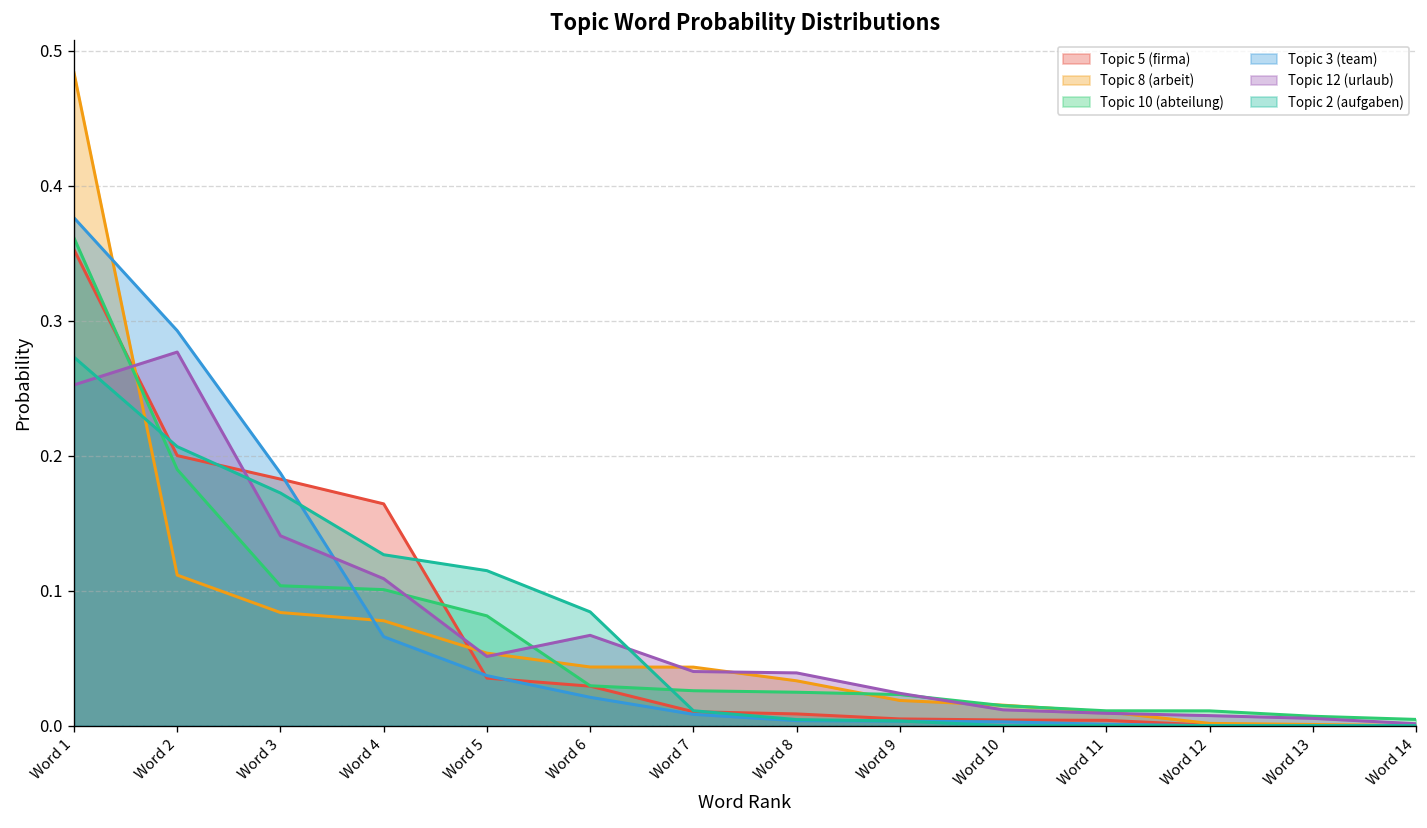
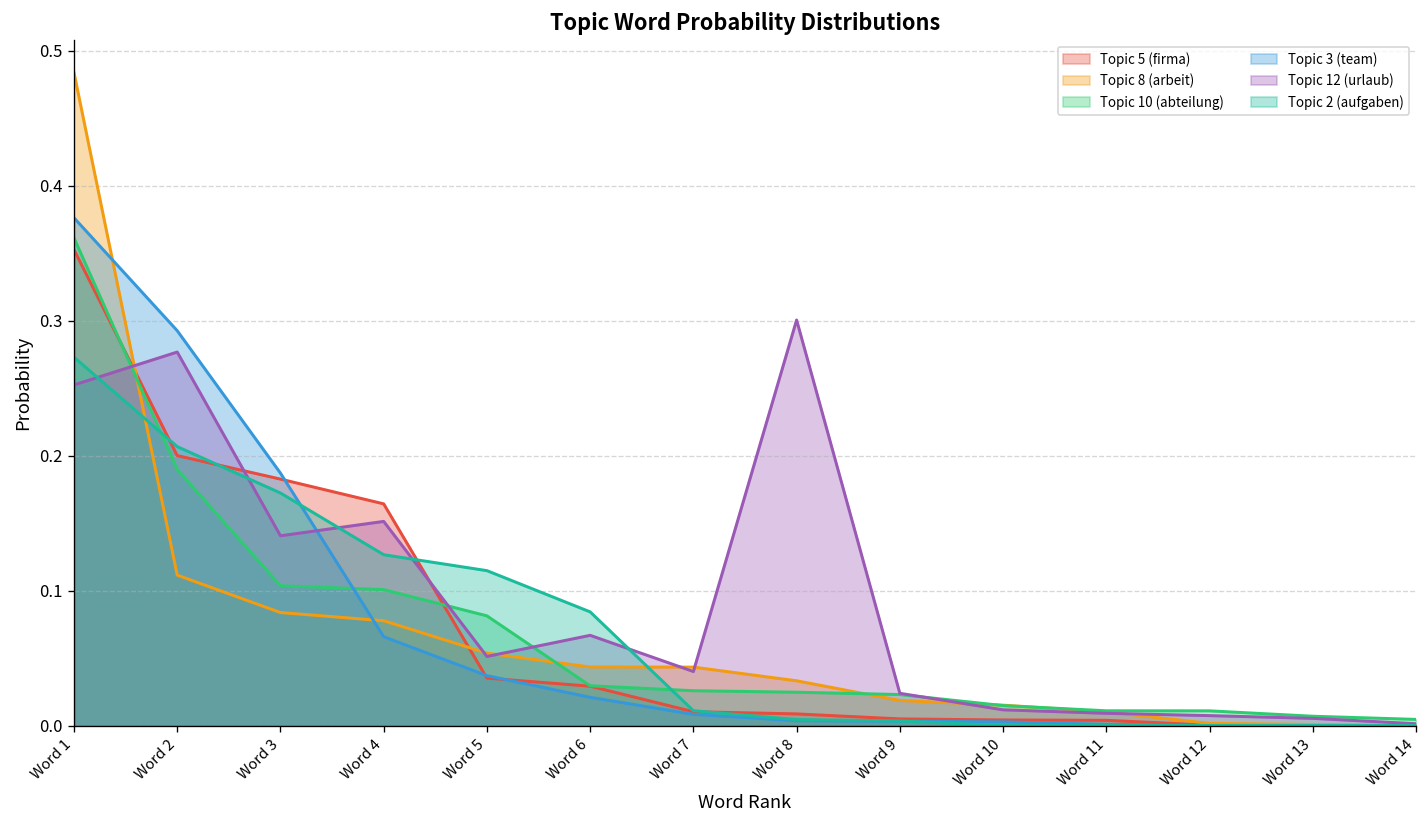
  {
    "Topic 12 (urlaub)": {
      "Word 1": 0.252,
      "Word 2": 0.277,
      "Word 3": 0.141,
-     "Word 4": 0.109,
+     "Word 4": 0.151,
      "Word 5": 0.051,
      "Word 6": 0.067,
      "Word 7": 0.040,
-     "Word 8": 0.039,
+     "Word 8": 0.300,
      "Word 10": 0.012,
      "Word 12": 0.007
    }
  }
